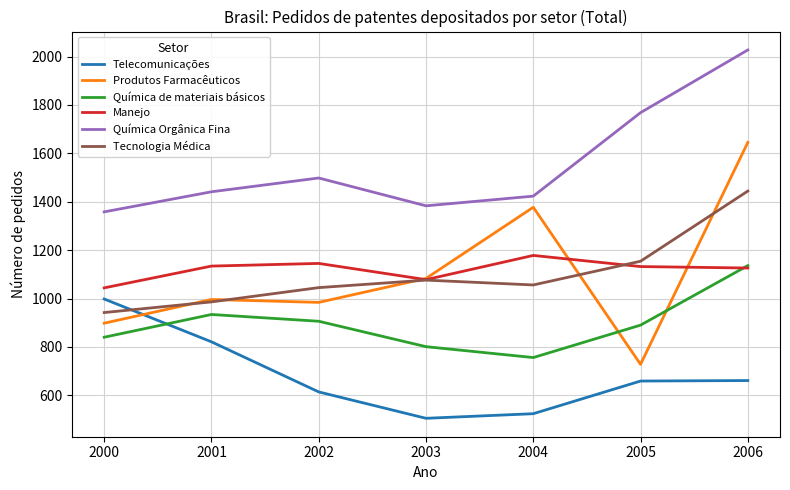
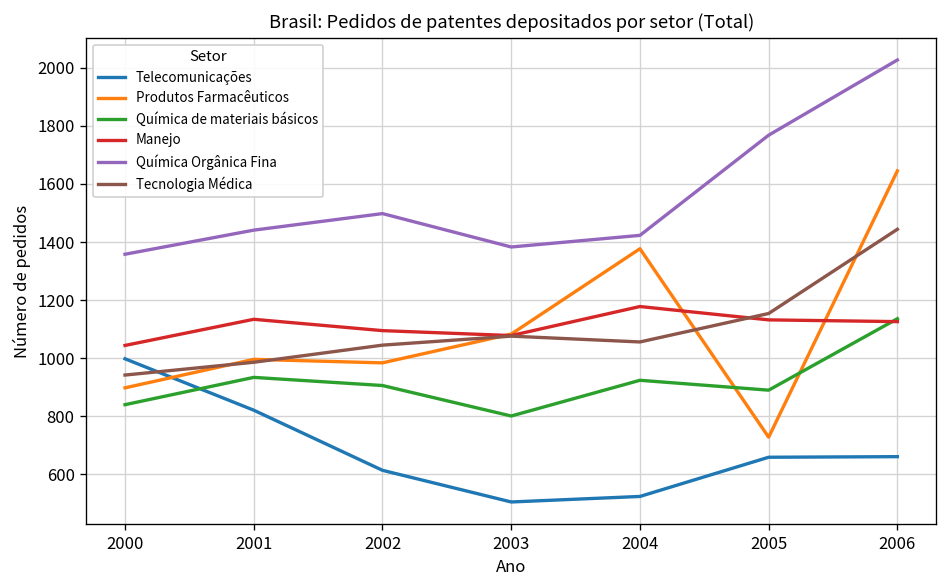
  {
    "Telecomunicações": {
      "2000": 1000,
      "2001": 820,
      "2002": 610,
      "2003": 510,
      "2004": 520,
      "2005": 660,
      "2006": 660
    },
    "Produtos Farmacêuticos": {
      "2000": 900,
      "2002": 980,
      "2004": 1380,
      "2005": 730,
      "2006": 1650
    },
    "Química de materiais básicos": {
      "2000": 840,
      "2001": 930,
      "2002": 910,
      "2003": 800,
-     "2004": 760,
+     "2004": 920,
      "2005": 890
    },
    "Manejo": {
      "2000": 1040,
      "2001": 1130,
-     "2002": 1150,
+     "2002": 1100,
      "2004": 1180,
      "2005": 1130
    },
    "Química Orgânica Fina": {
      "2000": 1360,
      "2001": 1440,
      "2002": 1500,
      "2003": 1380,
      "2004": 1420,
      "2005": 1770,
      "2006": 2030
    },
    "Tecnologia Médica": {
      "2000": 940,
      "2002": 1050,
      "2004": 1060,
      "2005": 1150,
      "2006": 1440
    }
  }
